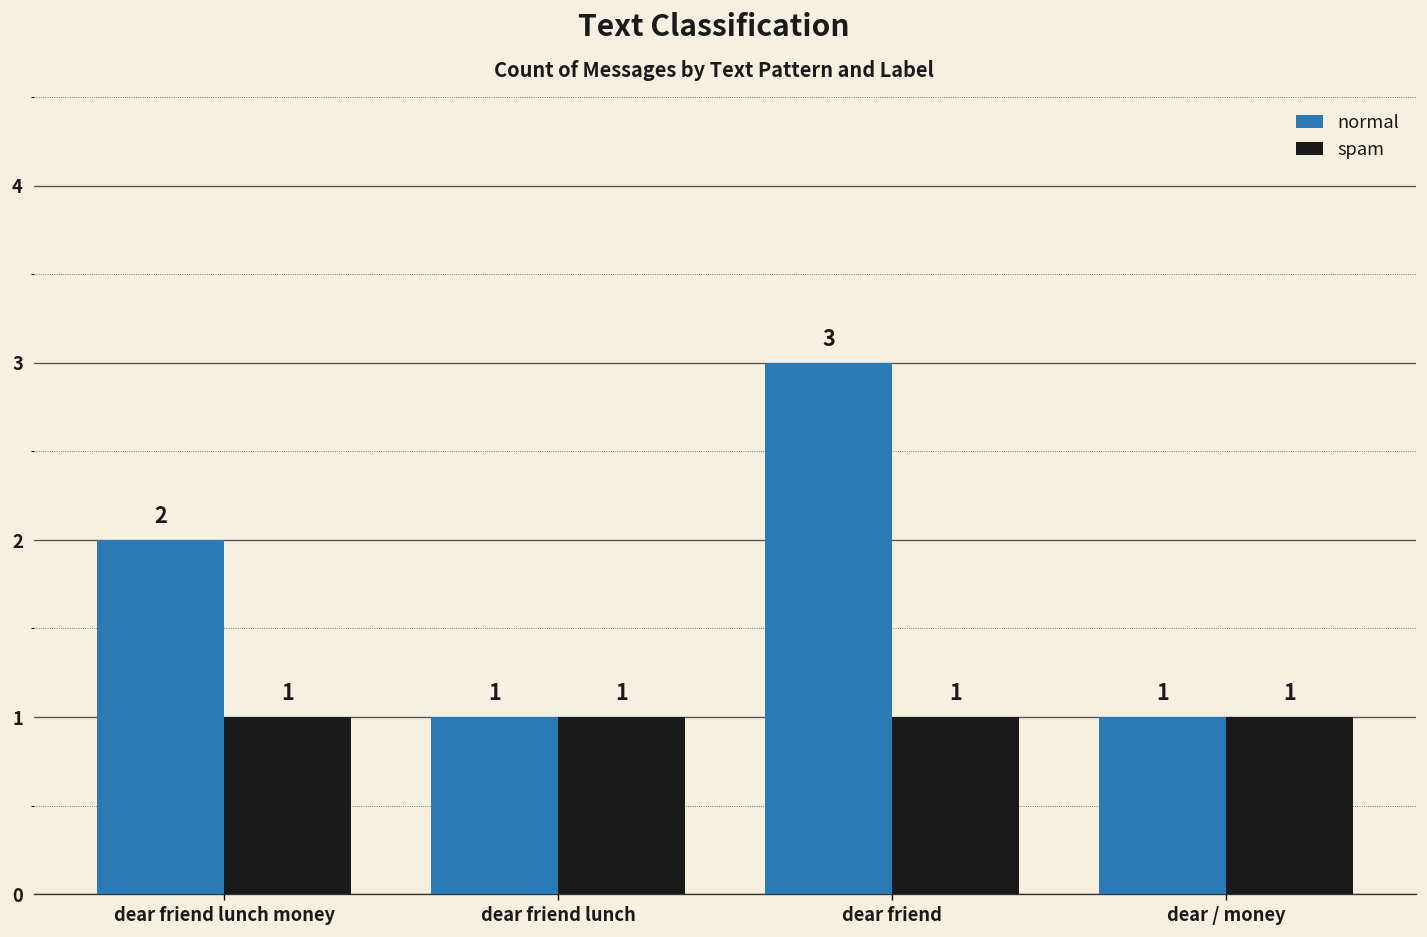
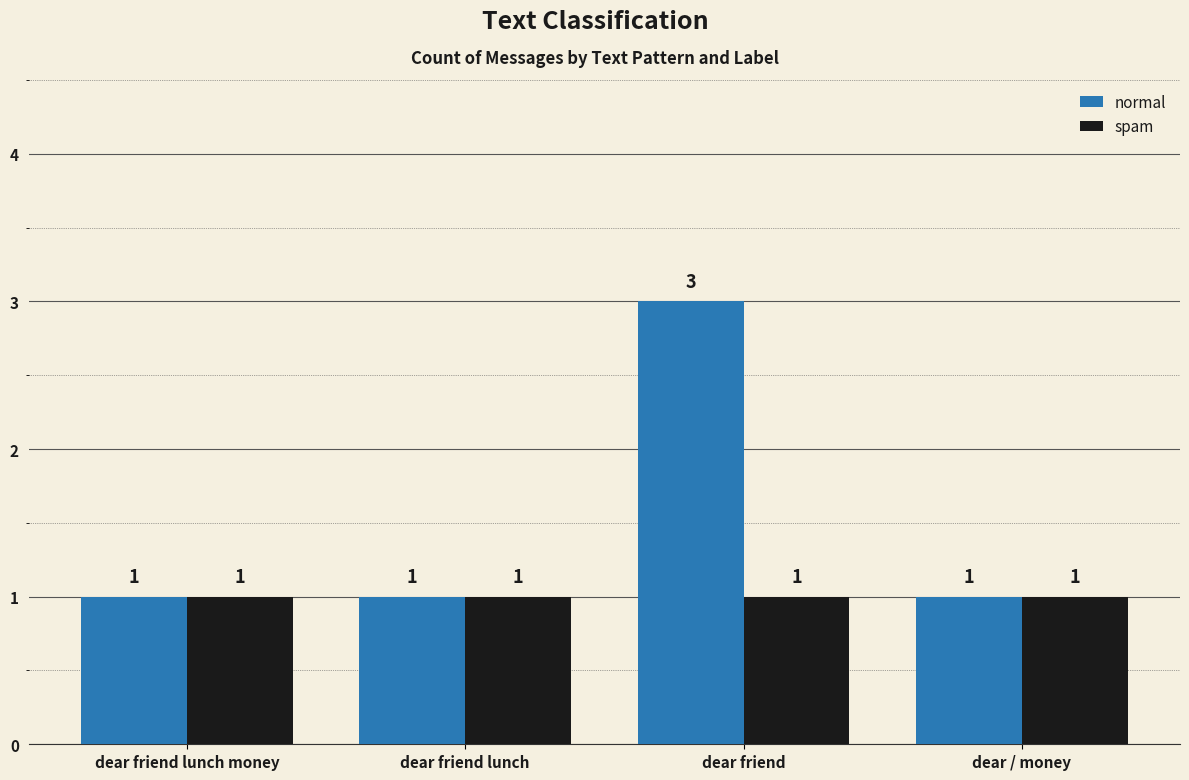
  {
    "normal": {
-     "dear friend lunch money": 2,
+     "dear friend lunch money": 1,
      "dear friend lunch": 1,
      "dear friend": 3,
      "dear / money": 1
    },
    "spam": {
      "dear friend lunch money": 1,
      "dear friend lunch": 1,
      "dear friend": 1,
      "dear / money": 1
    }
  }
